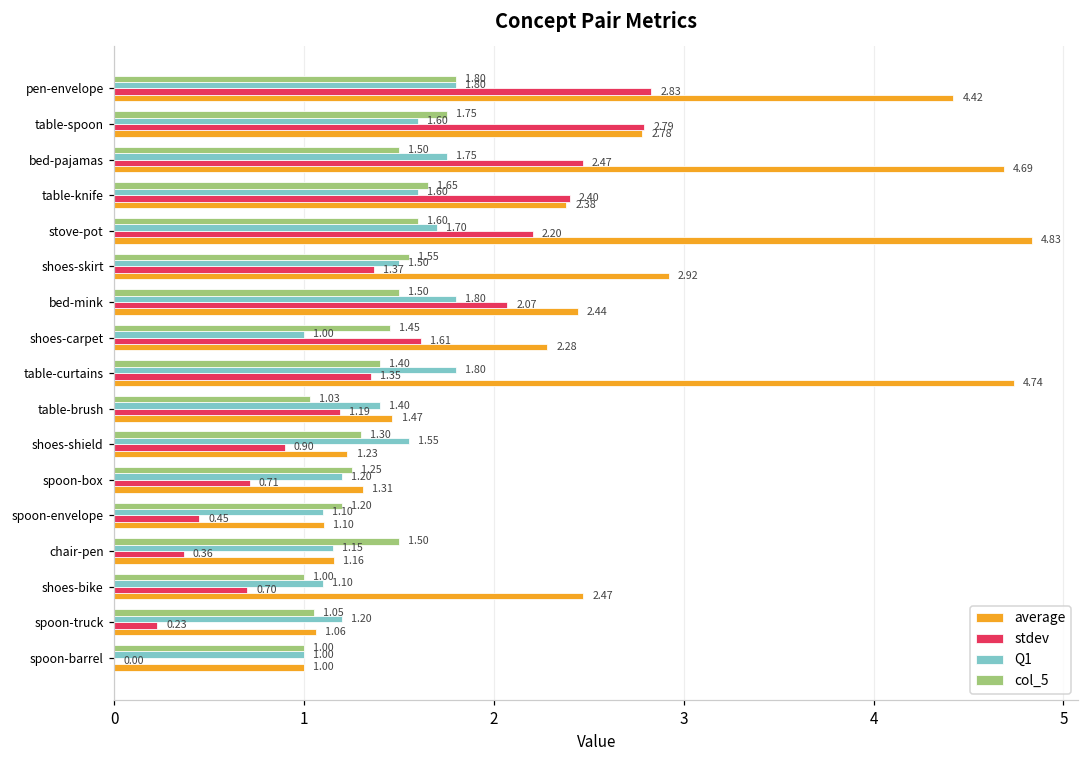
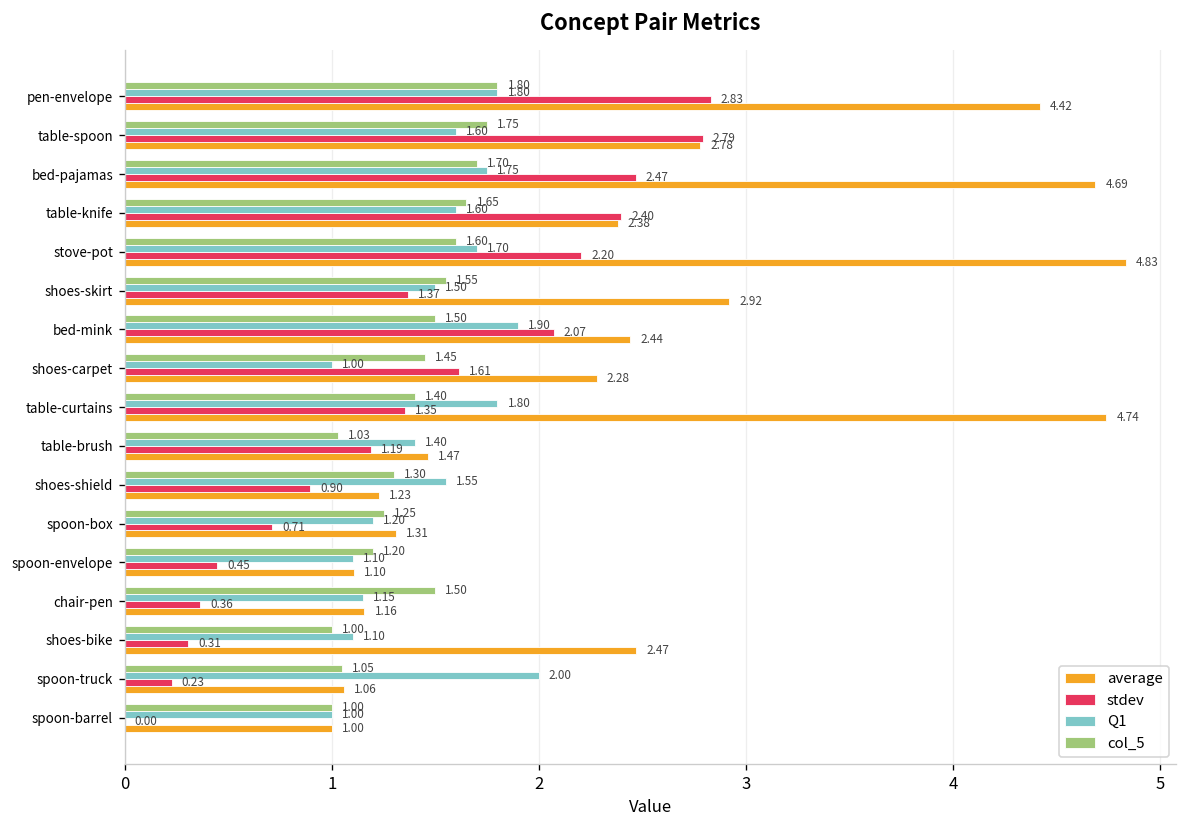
  {
    "average": {
      "pen-envelope": 4.42,
      "bed-pajamas": 4.69,
      "stove-pot": 4.83,
      "shoes-skirt": 2.92,
      "bed-mink": 2.44,
      "shoes-carpet": 2.28,
      "table-curtains": 4.74,
      "table-brush": 1.47,
      "shoes-shield": 1.23,
      "spoon-box": 1.31,
      "spoon-envelope": 1.10,
      "chair-pen": 1.16,
      "shoes-bike": 2.47,
      "spoon-truck": 1.06,
      "spoon-barrel": 1.00
    },
    "stdev": {
      "pen-envelope": 2.83,
      "bed-pajamas": 2.47,
      "stove-pot": 2.20,
      "shoes-skirt": 1.37,
      "bed-mink": 2.07,
      "shoes-carpet": 1.61,
      "table-curtains": 1.35,
      "table-brush": 1.19,
      "shoes-shield": 0.90,
      "spoon-box": 0.71,
      "spoon-envelope": 0.45,
      "chair-pen": 0.36,
-     "shoes-bike": 0.70,
+     "shoes-bike": 0.31,
      "spoon-truck": 0.23,
      "spoon-barrel": 0.00
    },
    "Q1": {
      "table-spoon": 1.60,
      "stove-pot": 1.70,
-     "bed-mink": 1.80,
+     "bed-mink": 1.90,
      "shoes-carpet": 1.00,
      "table-curtains": 1.80,
      "table-brush": 1.40,
      "shoes-shield": 1.55,
      "spoon-envelope": 1.10,
      "chair-pen": 1.15,
      "shoes-bike": 1.10,
-     "spoon-truck": 1.20
+     "spoon-truck": 2.00
    },
    "col_5": {
      "table-spoon": 1.75,
-     "bed-pajamas": 1.50,
+     "bed-pajamas": 1.70,
      "stove-pot": 1.60,
      "bed-mink": 1.50,
      "shoes-carpet": 1.45,
      "table-curtains": 1.40,
      "table-brush": 1.03,
      "shoes-shield": 1.30,
      "spoon-envelope": 1.20,
      "chair-pen": 1.50,
      "shoes-bike": 1.00,
      "spoon-truck": 1.05
    }
  }
